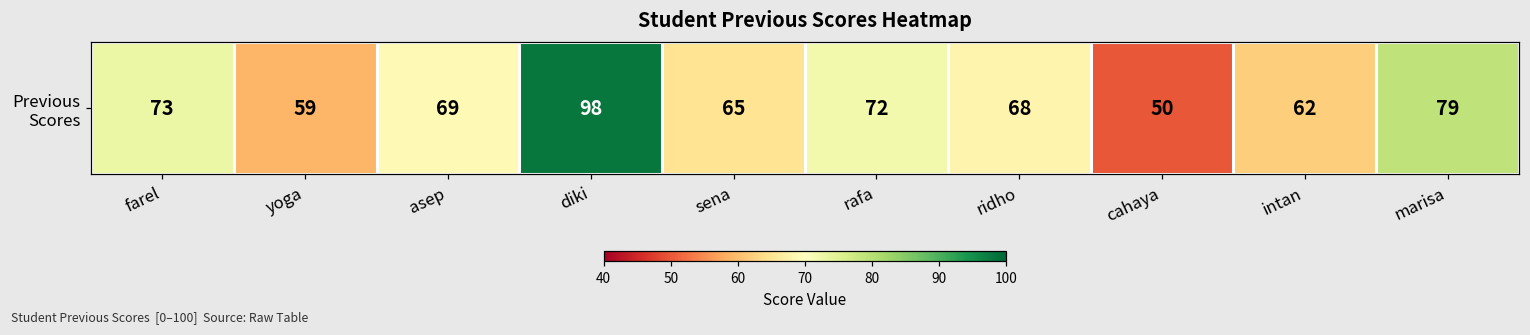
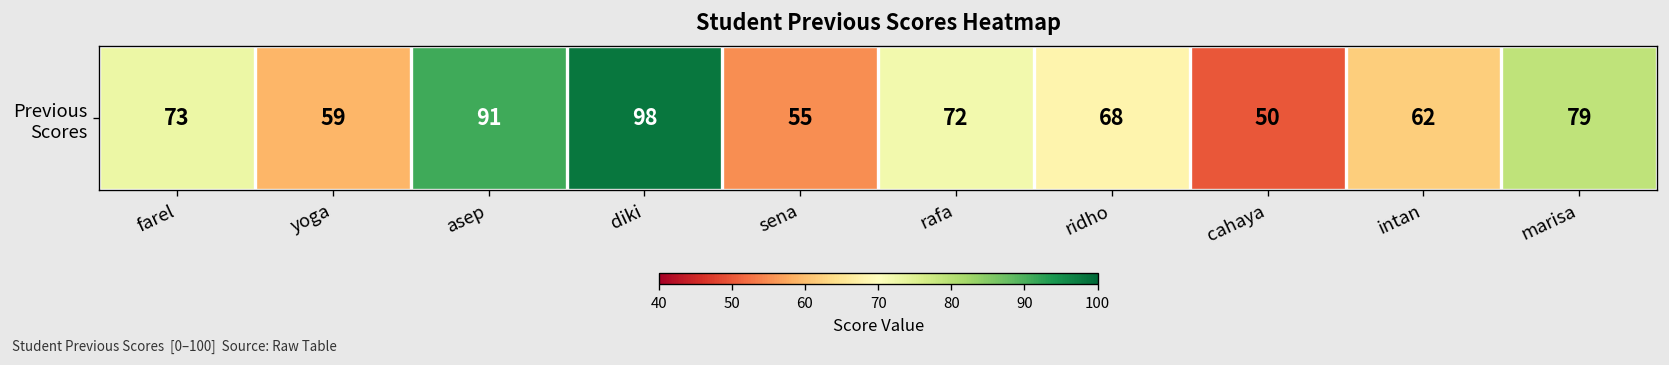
  {
    "Previous Scores": {
      "farel": 73,
      "yoga": 59,
-     "asep": 69,
+     "asep": 91,
      "diki": 98,
-     "sena": 65,
+     "sena": 55,
      "rafa": 72,
      "ridho": 68,
      "cahaya": 50,
      "intan": 62,
      "marisa": 79
    }
  }
